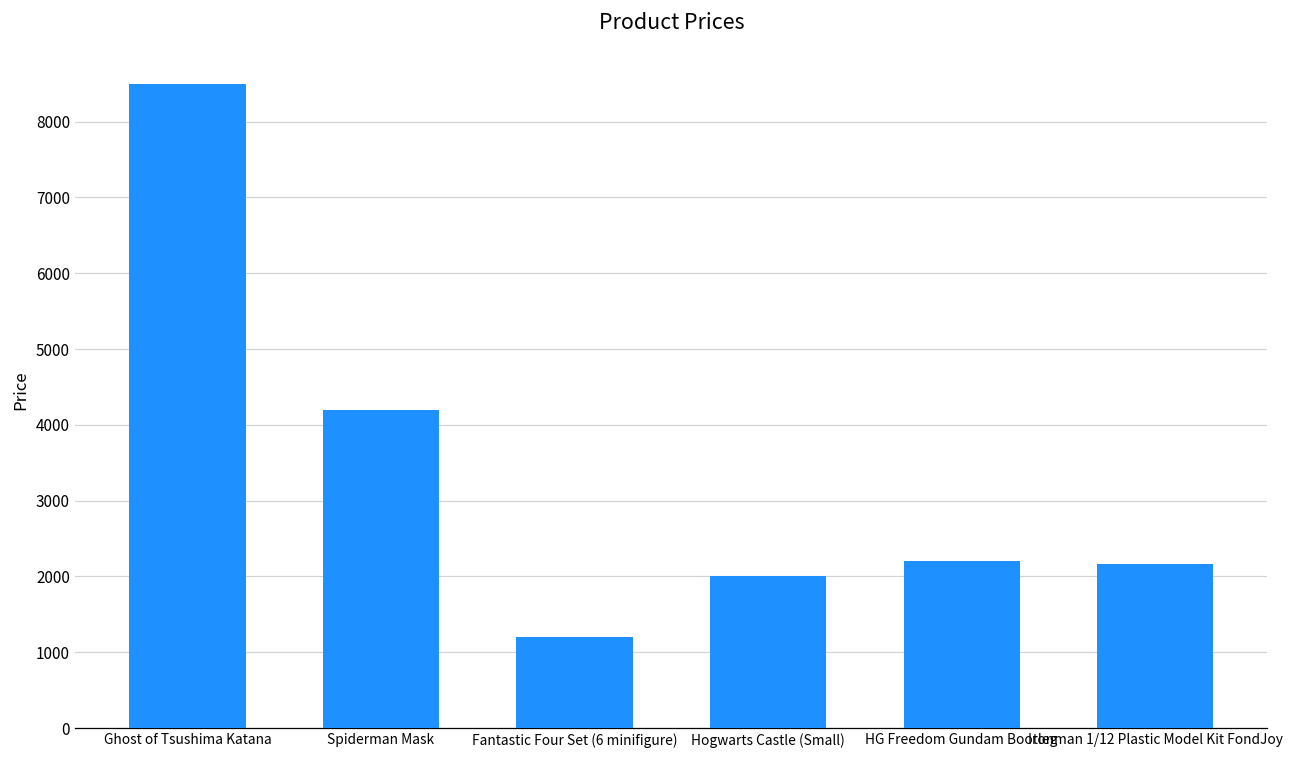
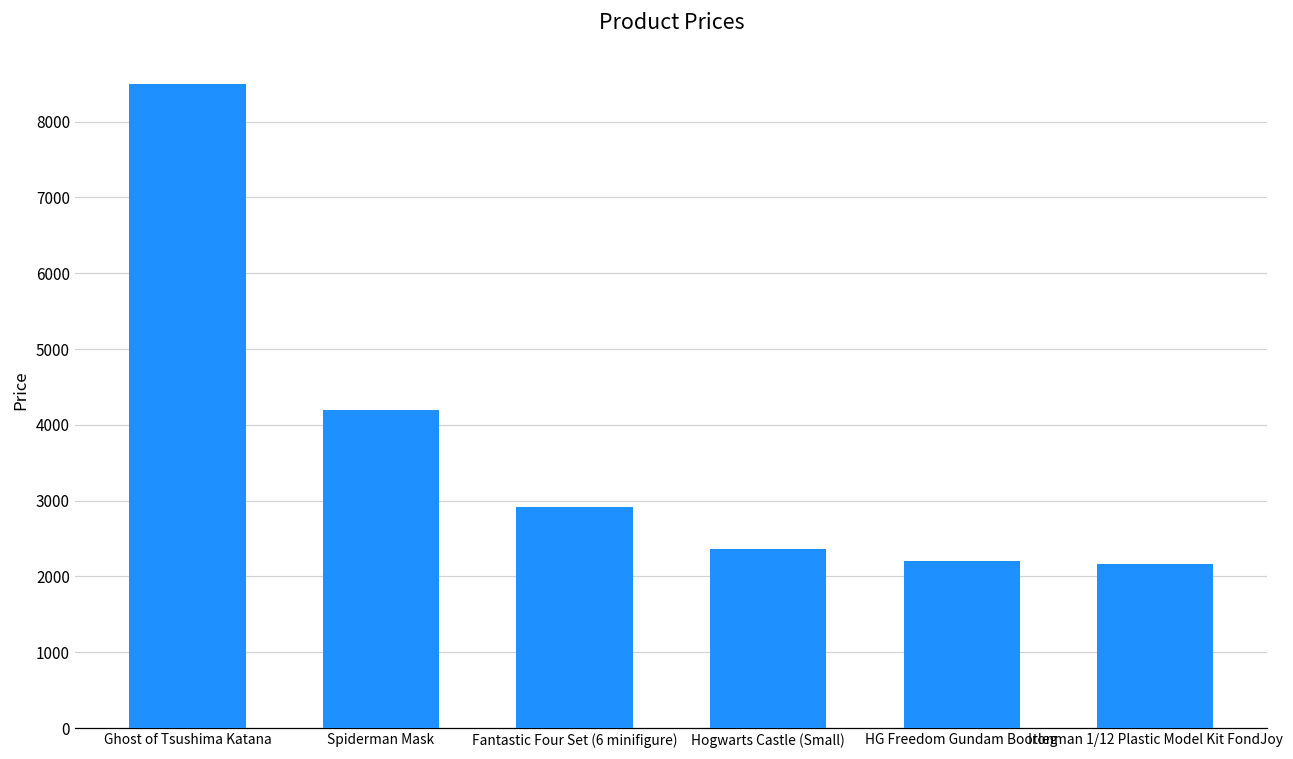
  {
    "Ghost of Tsushima Katana": 8500,
    "Spiderman Mask": 4200,
-   "Fantastic Four Set (6 minifigure)": 1200,
-   "Hogwarts Castle (Small)": 2000,
+   "Fantastic Four Set (6 minifigure)": 2900,
+   "Hogwarts Castle (Small)": 2400,
    "Ironman 1/12 Plastic Model Kit FondJoy": 2200
  }
